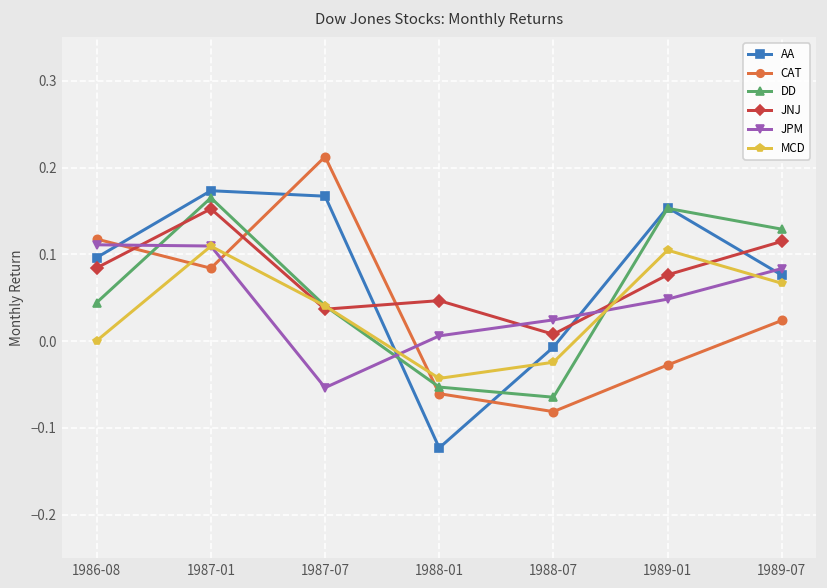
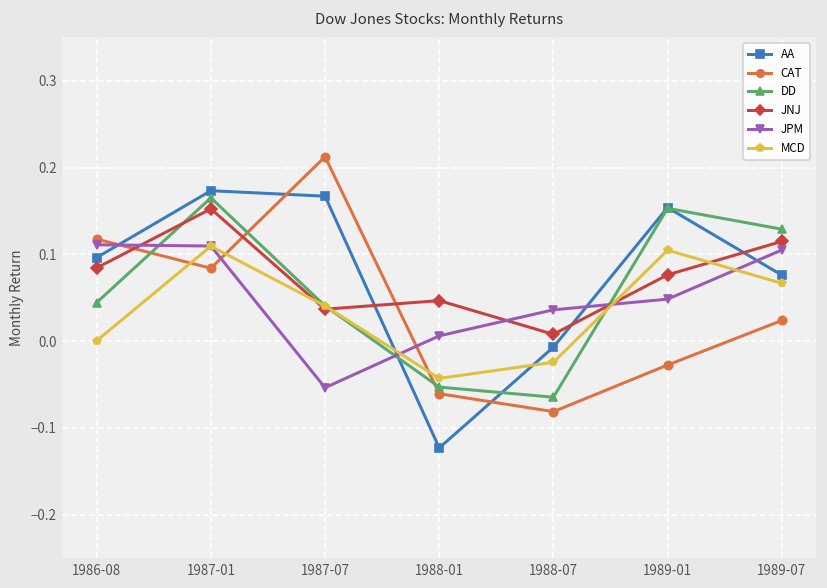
  {
    "AA": {
      "1986-08": 0.10,
      "1987-01": 0.17,
      "1987-07": 0.17,
      "1988-01": -0.12,
      "1988-07": -0.01,
      "1989-07": 0.08
    },
    "DD": {
      "1986-08": 0.04,
      "1987-01": 0.17,
      "1988-01": -0.05,
      "1988-07": -0.06,
      "1989-07": 0.13
    },
    "JPM": {
      "1986-08": 0.11,
      "1987-07": -0.05,
      "1988-01": 0.01,
-     "1988-07": 0.02,
+     "1988-07": 0.04,
      "1989-01": 0.05,
-     "1989-07": 0.08
+     "1989-07": 0.11
    },
    "MCD": {
      "1986-08": 0.00,
      "1988-01": -0.04,
      "1988-07": -0.02,
      "1989-01": 0.10,
      "1989-07": 0.07
    }
  }
